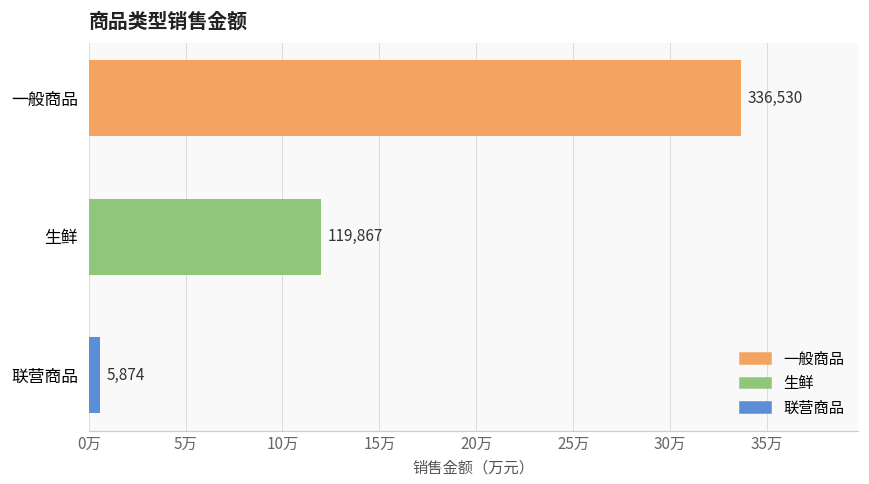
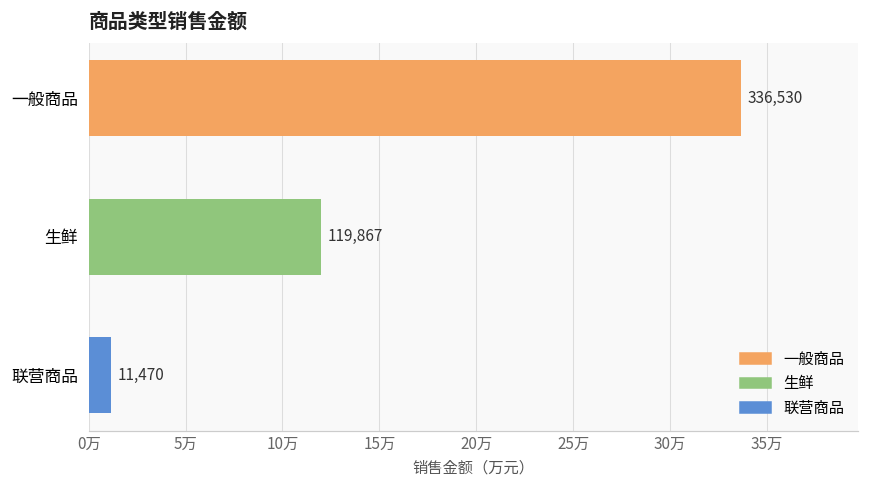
  {
    "一般商品": "336,530",
    "生鲜": "119,867",
-   "联营商品": "5,874"
+   "联营商品": "11,470"
  }
